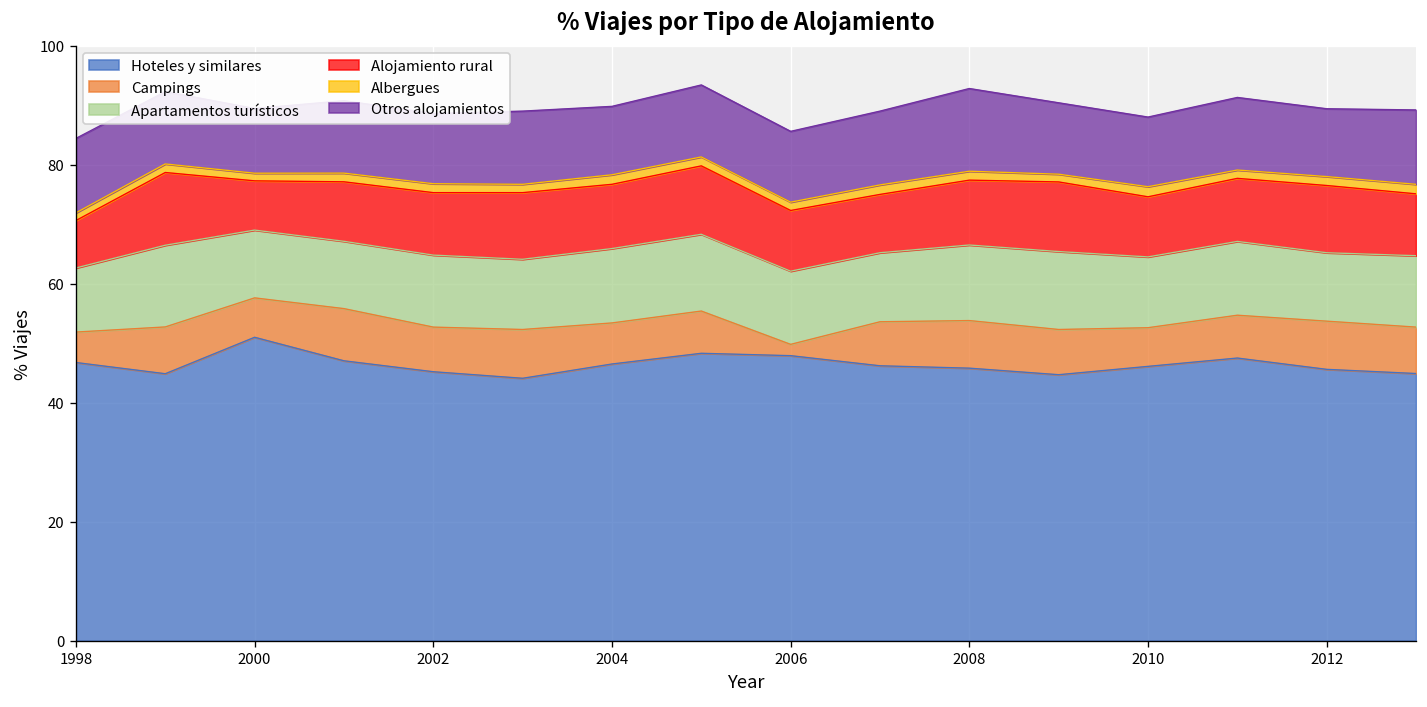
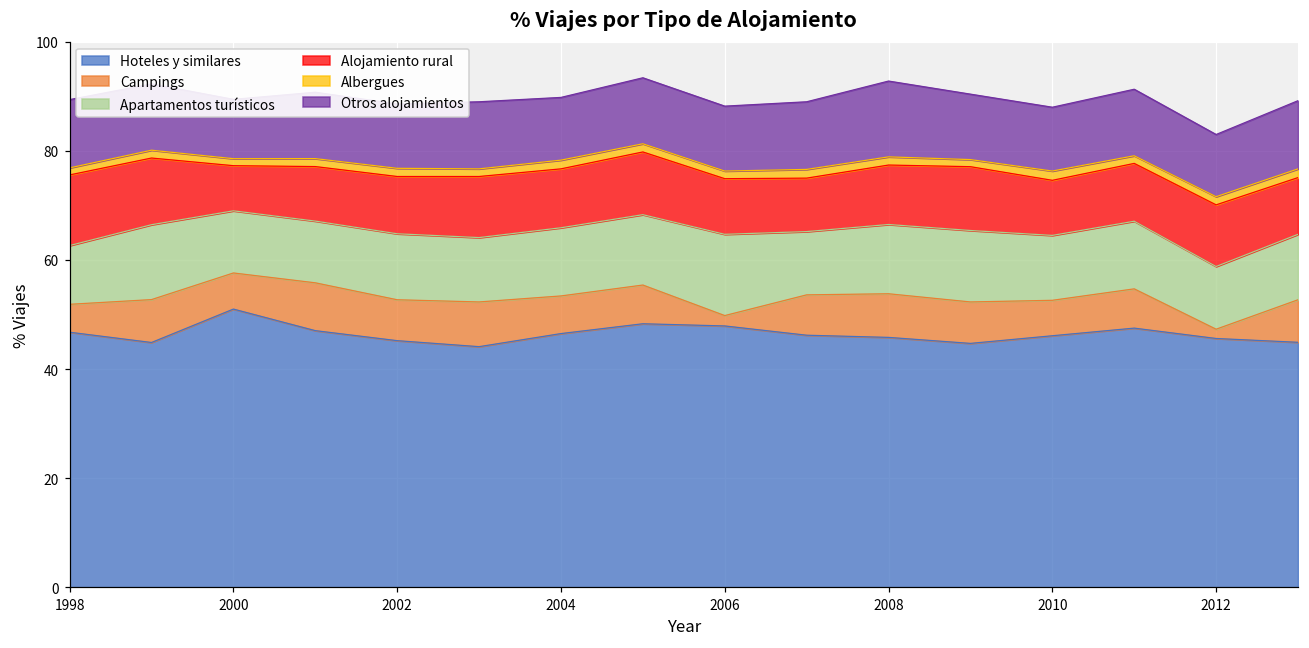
  {
    "Hoteles y similares": {
      "1998": 47,
      "2000": 51,
      "2002": 45,
      "2004": 47,
      "2006": 48,
      "2008": 46,
      "2010": 46,
      "2012": 46
    },
    "Campings": {
      "1998": 5,
      "2000": 7,
      "2002": 8,
      "2004": 7,
      "2006": 2,
      "2008": 8,
      "2010": 7,
-     "2012": 8
+     "2012": 2
    },
    "Apartamentos turísticos": {
      "1998": 11,
      "2000": 11,
      "2002": 12,
      "2004": 13,
-     "2006": 12,
+     "2006": 15,
      "2008": 13,
      "2010": 12,
      "2012": 12
    },
    "Alojamiento rural": {
-     "1998": 8,
+     "1998": 13,
      "2000": 8,
      "2002": 11,
      "2004": 11,
      "2006": 10,
      "2008": 11,
      "2010": 10,
      "2012": 11
    },
    "Albergues": {
      "1998": 1,
      "2000": 1,
      "2002": 2,
      "2004": 2,
      "2006": 1,
      "2008": 2,
      "2010": 2,
      "2012": 2
    },
    "Otros alojamientos": {
      "1998": 13,
      "2004": 12,
      "2006": 12,
      "2008": 14,
      "2010": 12,
      "2012": 11
    }
  }
